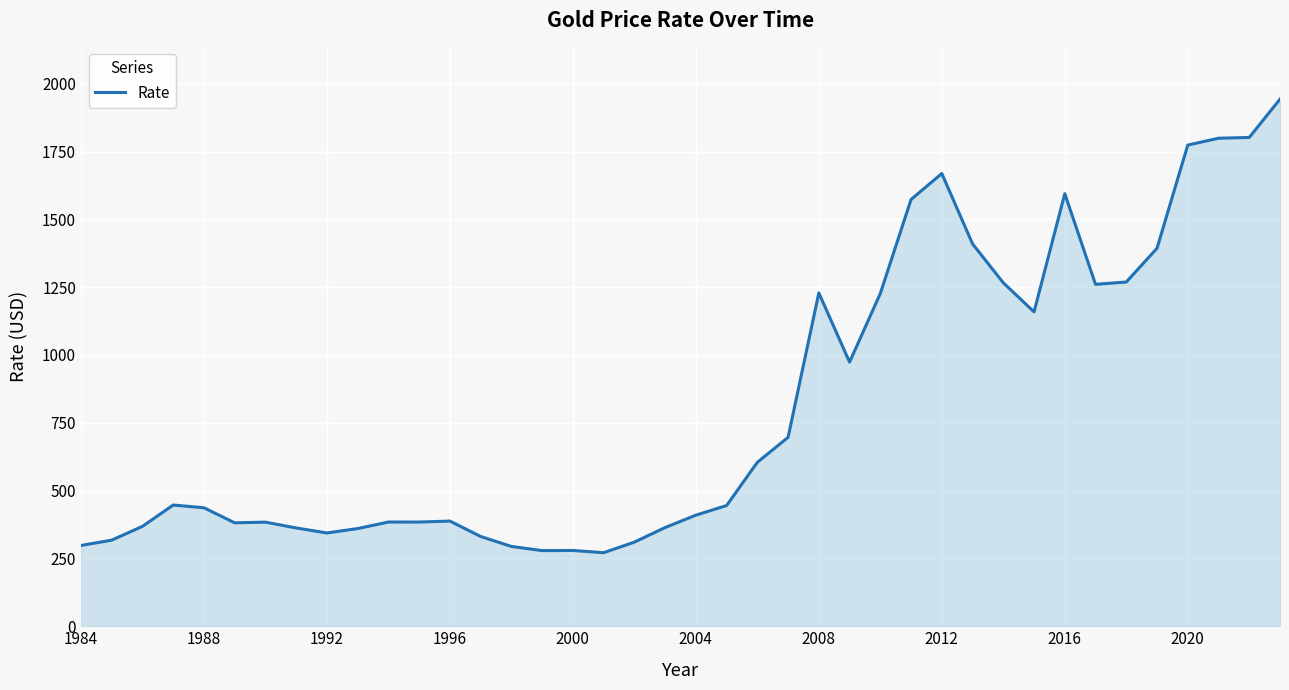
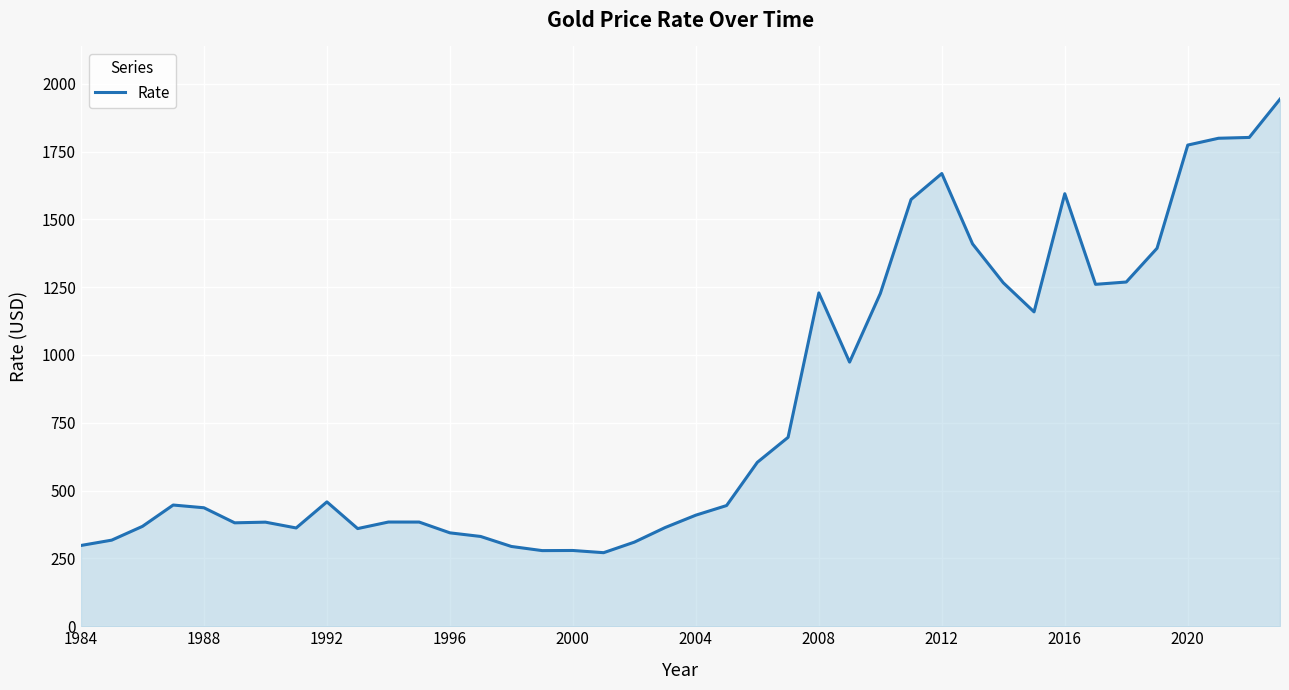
  {
    "1984": 300,
    "1988": 440,
-   "1992": 340,
-   "1996": 390,
+   "1992": 460,
+   "1996": 340,
    "2000": 280,
    "2004": 410,
    "2008": 1230,
    "2012": 1670,
    "2016": 1590,
    "2020": 1770
  }
